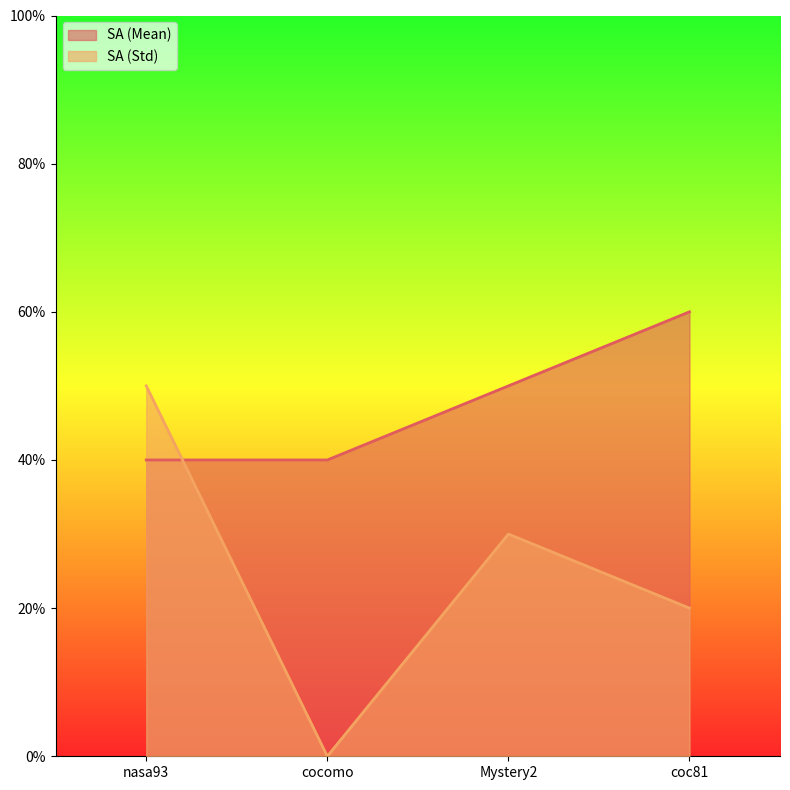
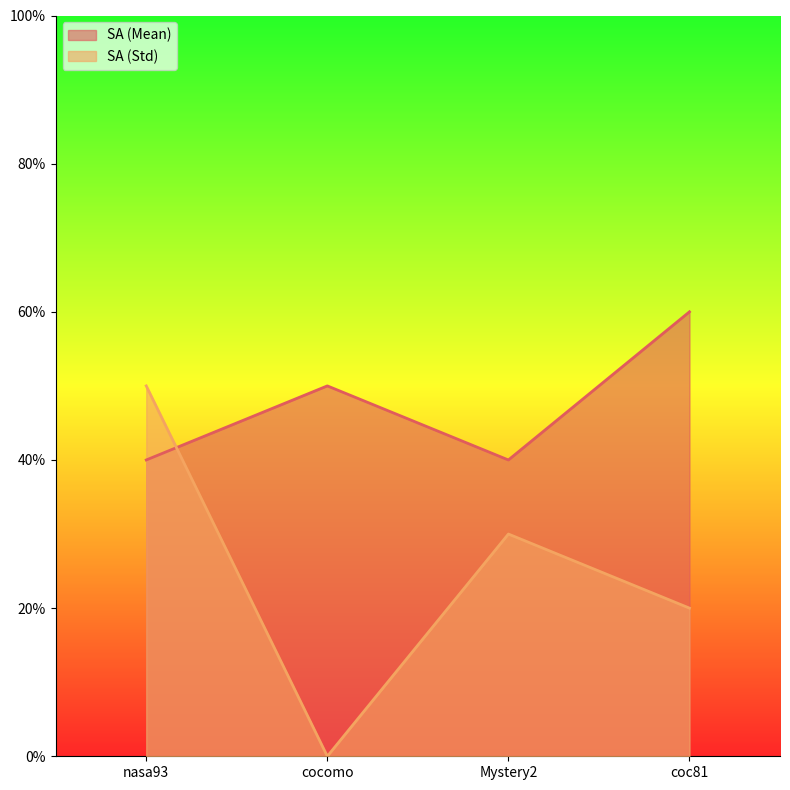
  {
    "SA (Mean)": {
      "nasa93": "40%",
-     "cocomo": "40%",
-     "Mystery2": "50%",
+     "cocomo": "50%",
+     "Mystery2": "40%",
      "coc81": "60%"
    },
    "SA (Std)": {
      "nasa93": "50%",
      "cocomo": "0%",
      "Mystery2": "30%",
      "coc81": "20%"
    }
  }
